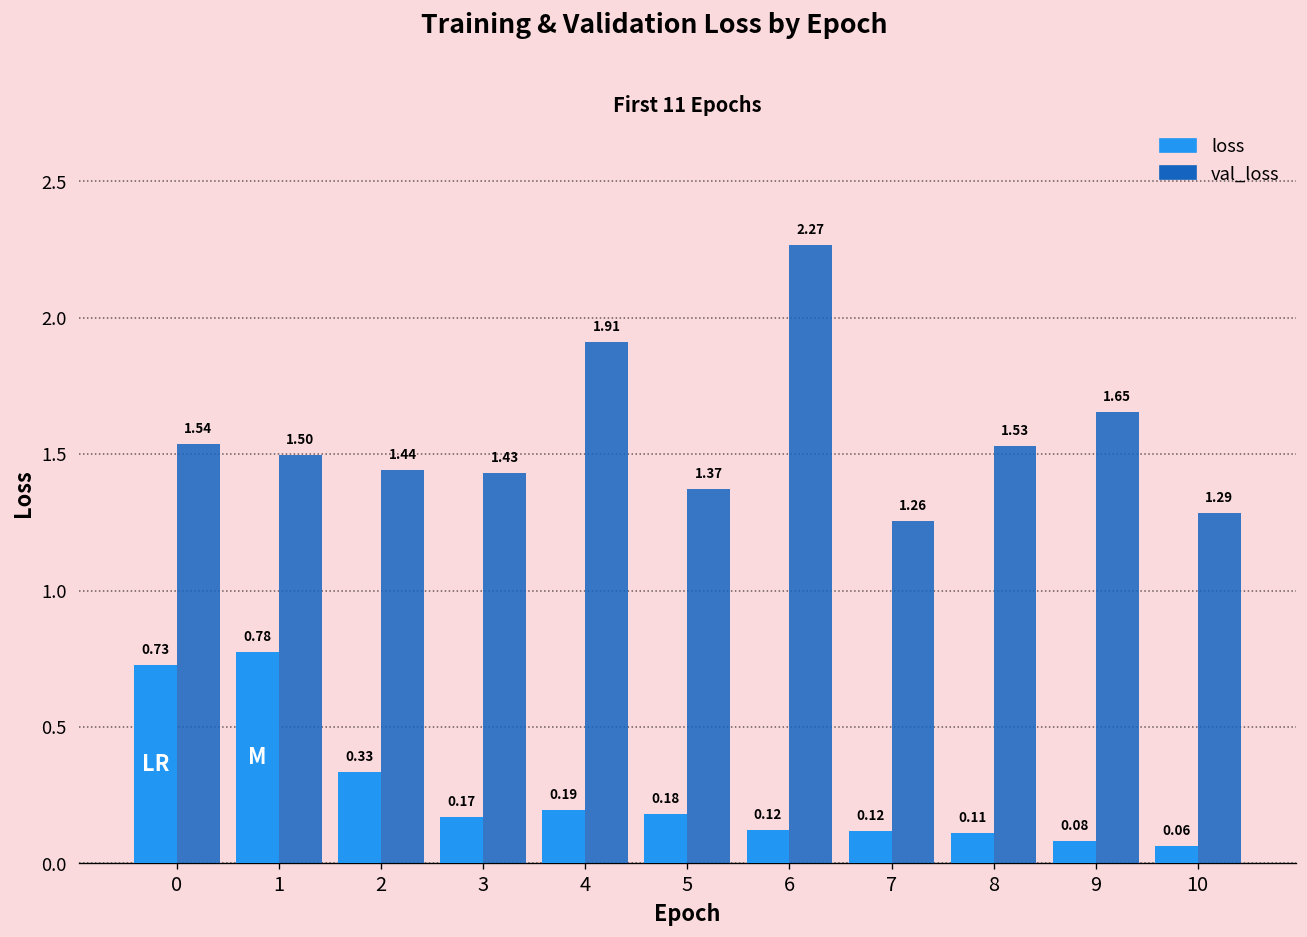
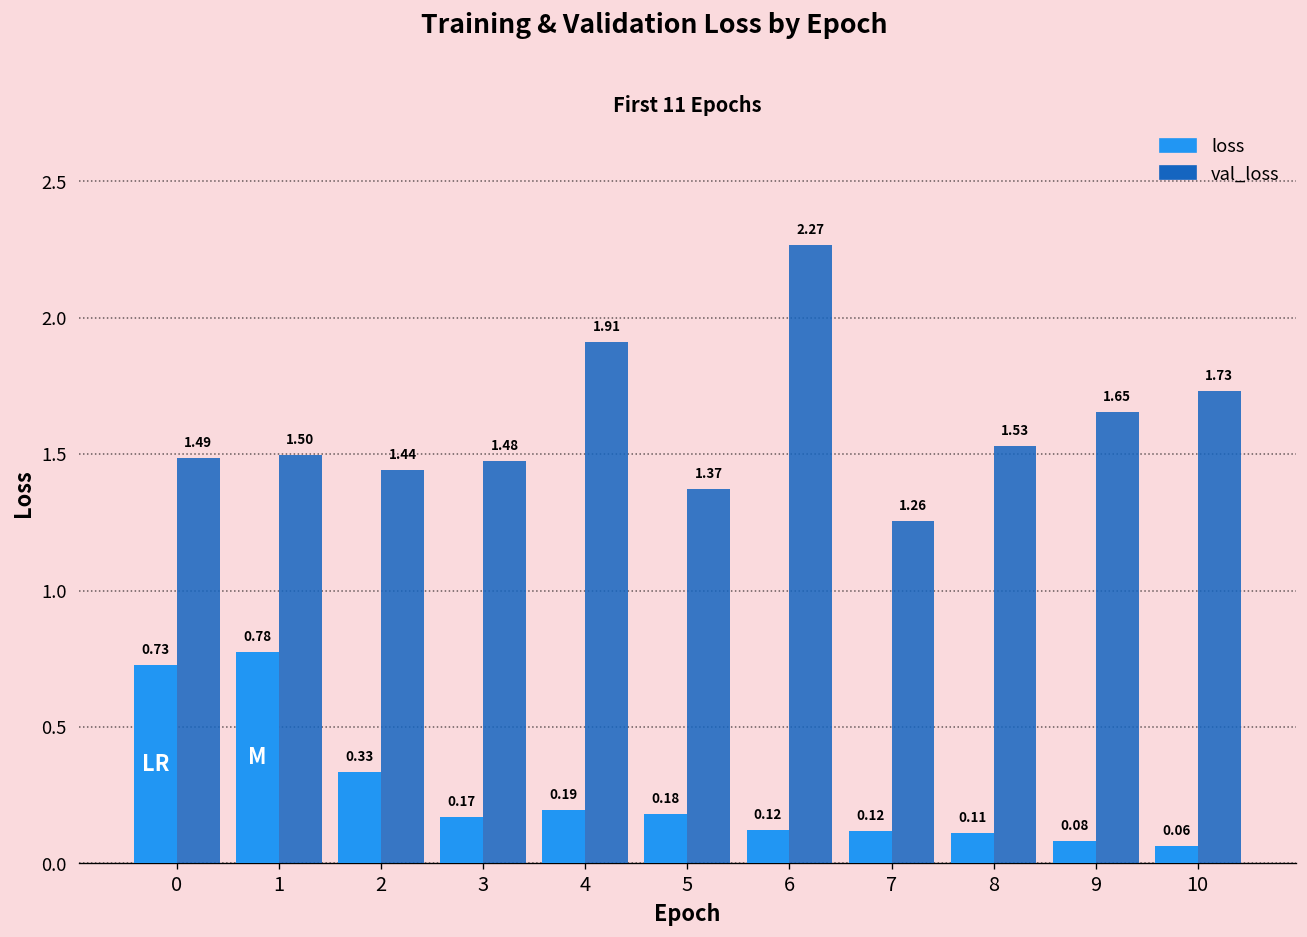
  {
    "loss": {
      "0": 0.73,
      "1": 0.78,
      "2": 0.33,
      "3": 0.17,
      "4": 0.19,
      "5": 0.18,
      "6": 0.12,
      "7": 0.12,
      "8": 0.11,
      "9": 0.08,
      "10": 0.06
    },
    "val_loss": {
-     "0": 1.54,
+     "0": 1.49,
      "1": 1.50,
      "2": 1.44,
-     "3": 1.43,
+     "3": 1.48,
      "4": 1.91,
      "5": 1.37,
      "6": 2.27,
      "7": 1.26,
      "8": 1.53,
      "9": 1.65,
-     "10": 1.29
+     "10": 1.73
    }
  }
